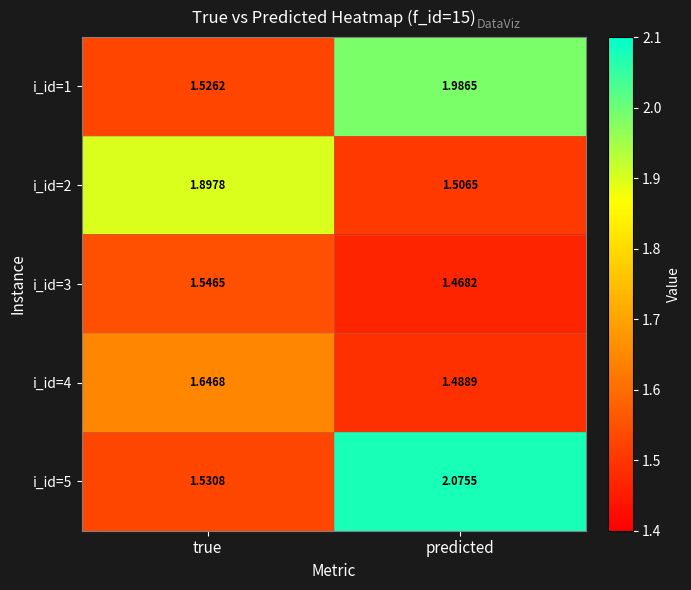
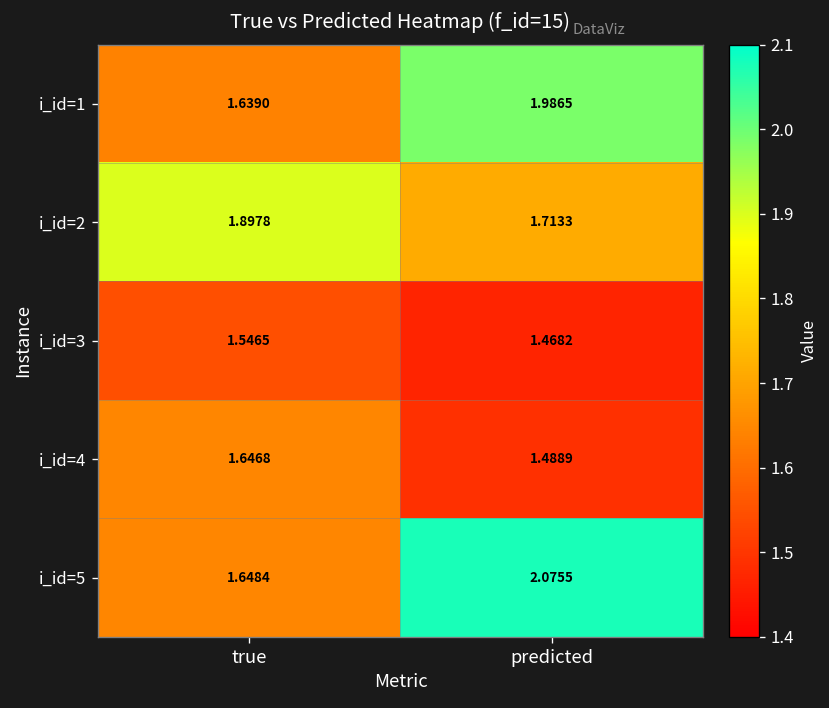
  {
    "i_id=1": {
-     "true": 1.5262,
+     "true": 1.6390,
      "predicted": 1.9865
    },
    "i_id=2": {
      "true": 1.8978,
-     "predicted": 1.5065
+     "predicted": 1.7133
    },
    "i_id=3": {
      "true": 1.5465,
      "predicted": 1.4682
    },
    "i_id=4": {
      "true": 1.6468,
      "predicted": 1.4889
    },
    "i_id=5": {
-     "true": 1.5308,
+     "true": 1.6484,
      "predicted": 2.0755
    }
  }
